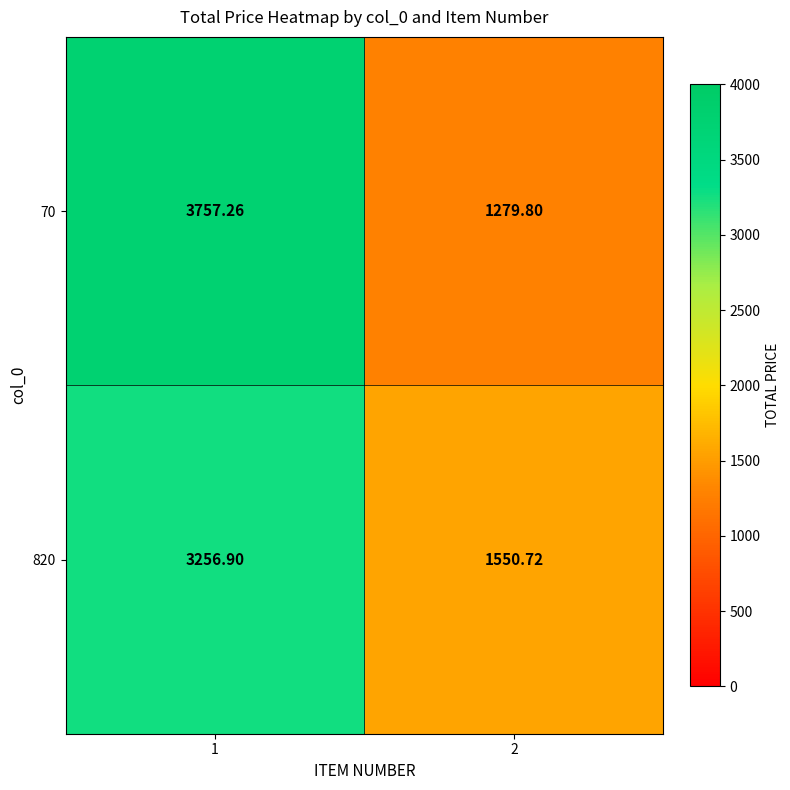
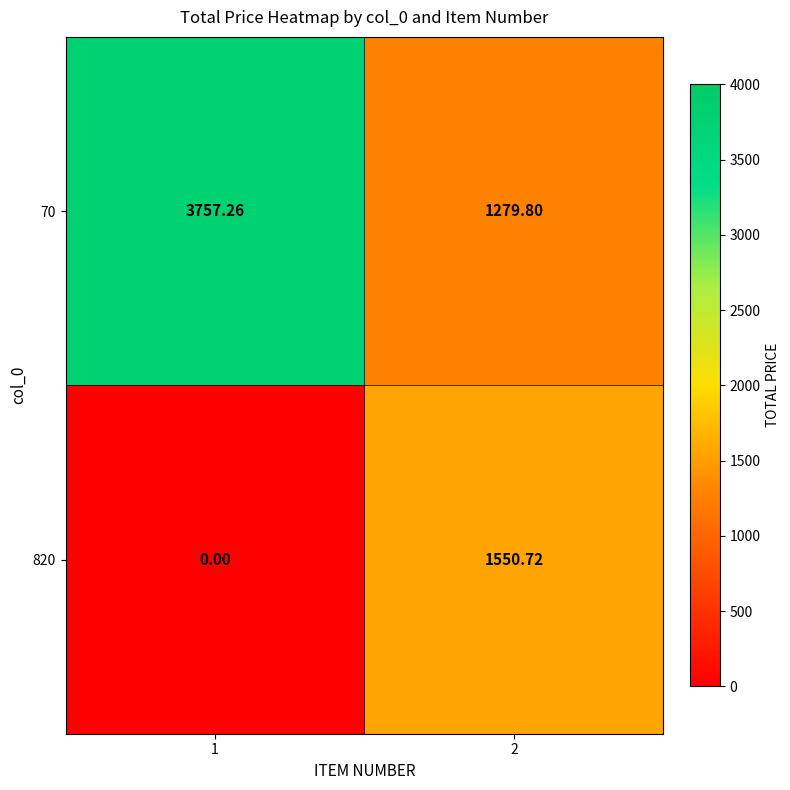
  {
    "70": {
      "1": 3757.26,
      "2": 1279.80
    },
    "820": {
-     "1": 3256.90,
+     "1": 0.00,
      "2": 1550.72
    }
  }
